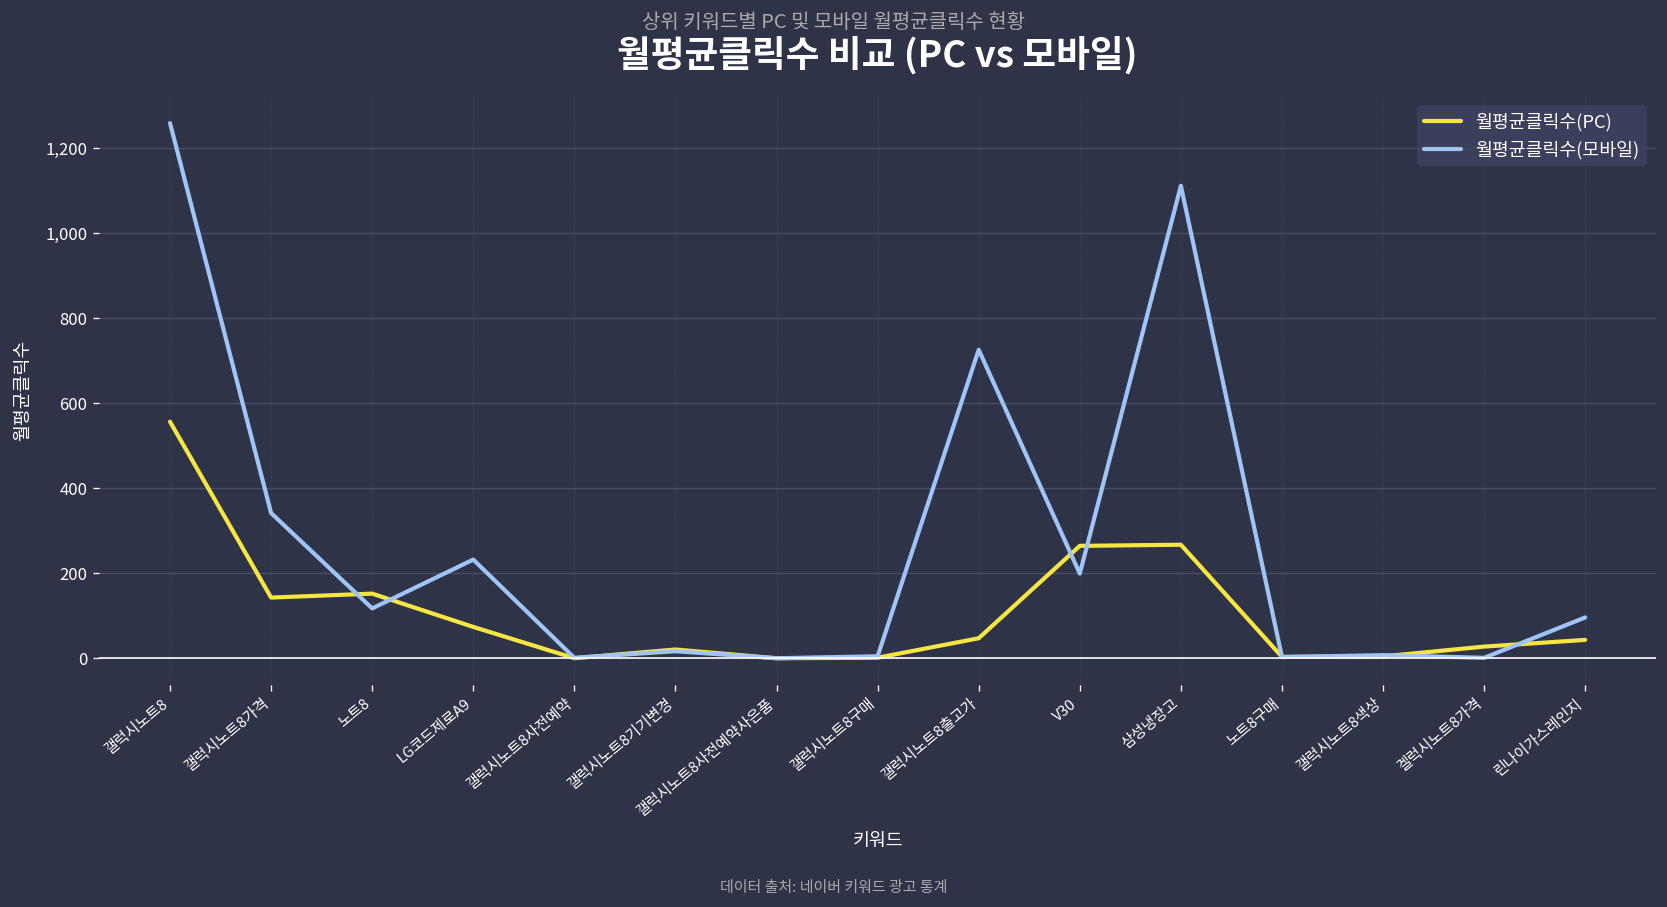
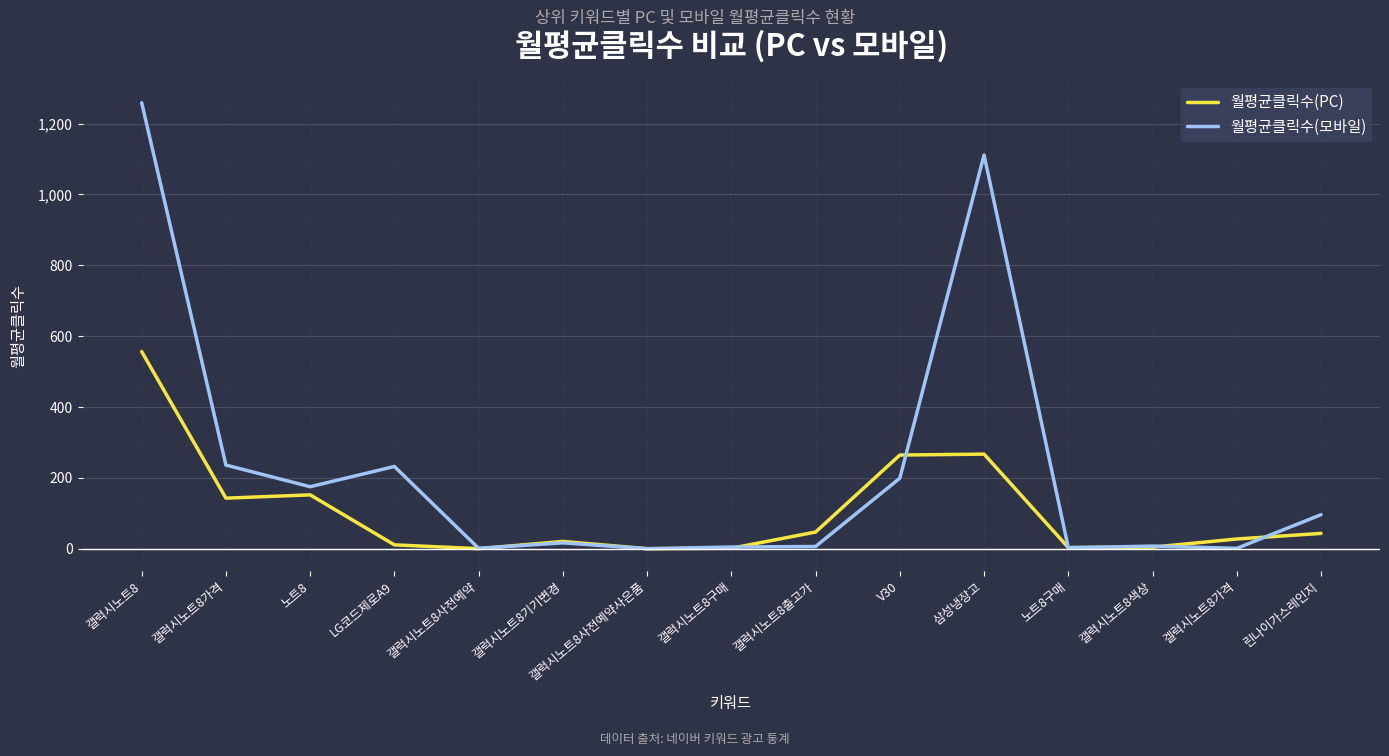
  {
    "월평균클릭수(PC)": {
      "갤럭시노트8": "560",
      "갤럭시노트8가격": "140",
      "노트8": "150",
-     "LG코드제로A9": "70",
+     "LG코드제로A9": "10",
      "갤럭시노트8출고가": "50",
      "V30": "260",
      "삼성냉장고": "270",
      "겔럭시노트8가격": "30",
      "린나이가스레인지": "40"
    },
    "월평균클릭수(모바일)": {
      "갤럭시노트8": "1,260",
-     "갤럭시노트8가격": "340",
-     "노트8": "120",
+     "갤럭시노트8가격": "240",
+     "노트8": "180",
      "LG코드제로A9": "230",
-     "갤럭시노트8출고가": "730",
+     "갤럭시노트8출고가": "10",
      "V30": "200",
      "삼성냉장고": "1,110",
      "겔럭시노트8가격": "0",
      "린나이가스레인지": "100"
    }
  }
